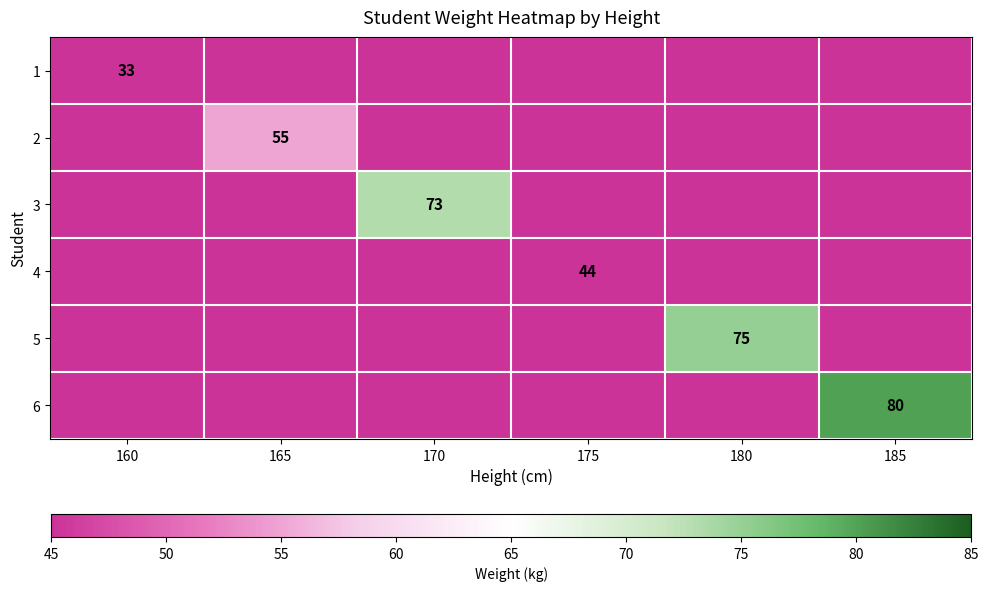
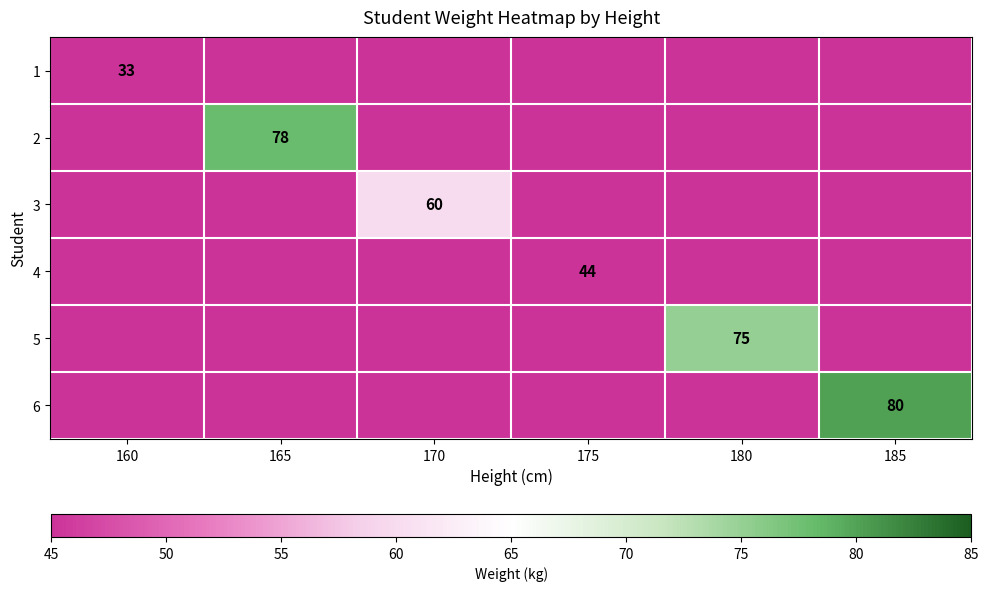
  {
    "1": {
      "160": 33
    },
    "2": {
-     "165": 55
+     "165": 78
    },
    "3": {
-     "170": 73
+     "170": 60
    },
    "4": {
      "175": 44
    },
    "5": {
      "180": 75
    },
    "6": {
      "185": 80
    }
  }
